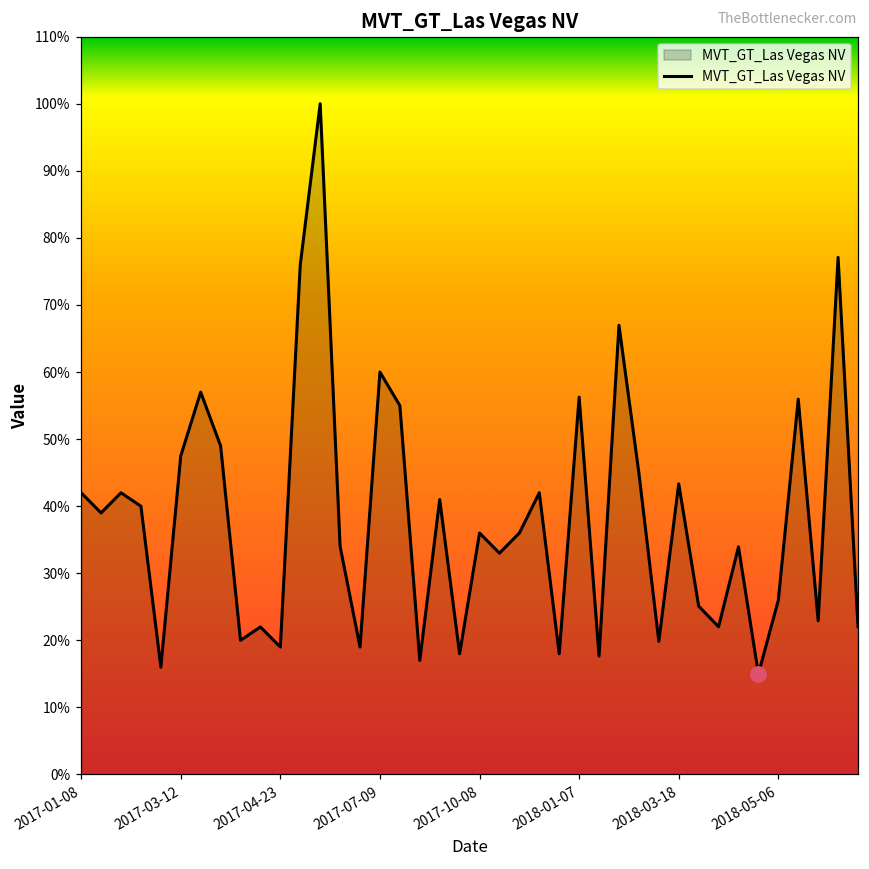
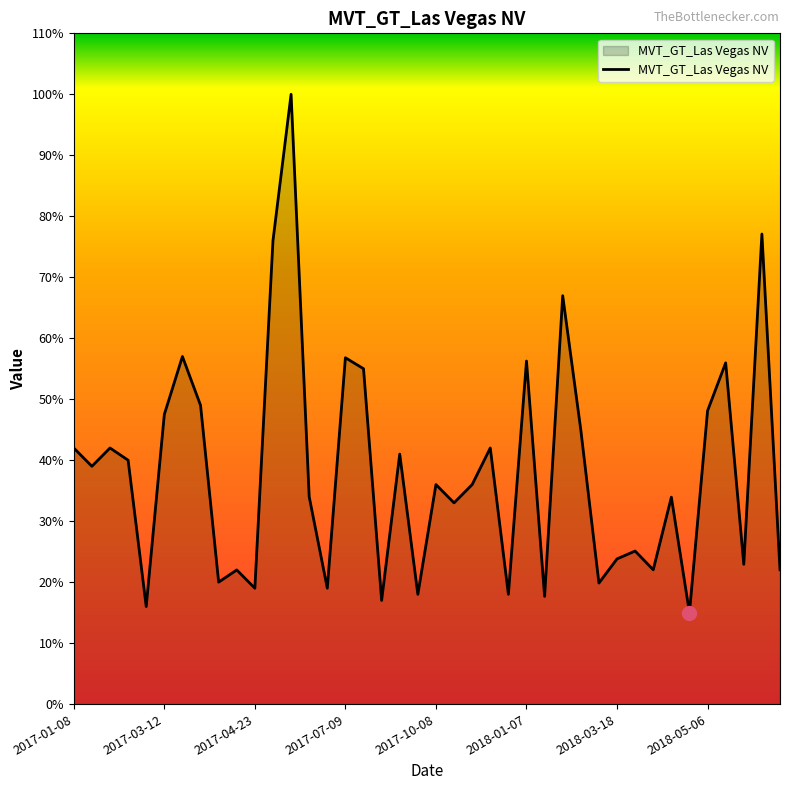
  {
    "MVT_GT_Las Vegas NV": {
      "2017-01-08": "42%",
      "2017-03-12": "48%",
      "2017-04-23": "19%",
-     "2017-07-09": "60%",
+     "2017-07-09": "57%",
      "2017-10-08": "36%",
      "2018-01-07": "56%",
-     "2018-03-18": "43%",
-     "2018-05-06": "26%"
+     "2018-03-18": "24%",
+     "2018-05-06": "48%"
    }
  }
